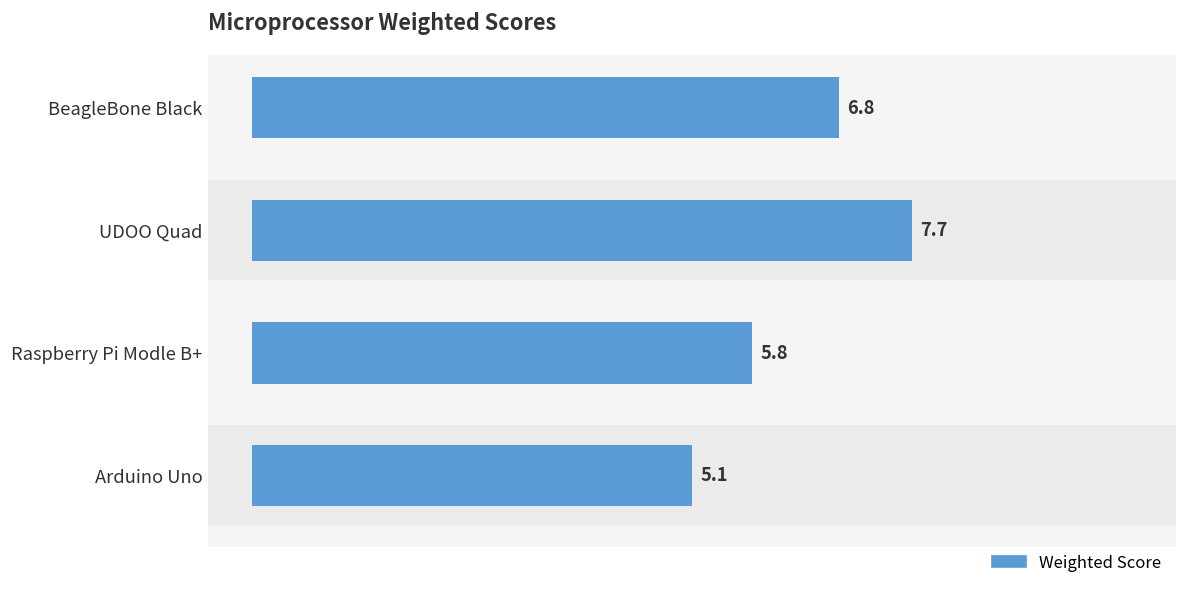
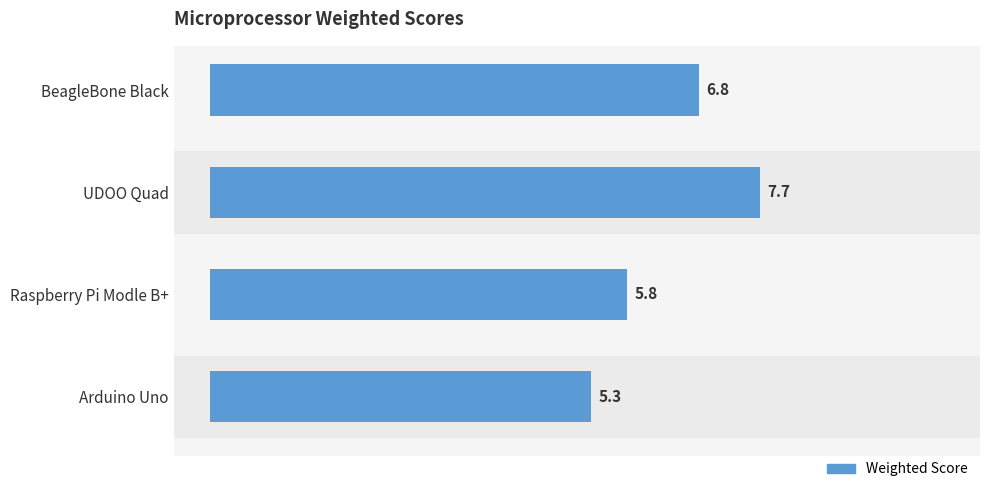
  {
    "BeagleBone Black": 6.8,
    "UDOO Quad": 7.7,
    "Raspberry Pi Modle B+": 5.8,
-   "Arduino Uno": 5.1
+   "Arduino Uno": 5.3
  }
